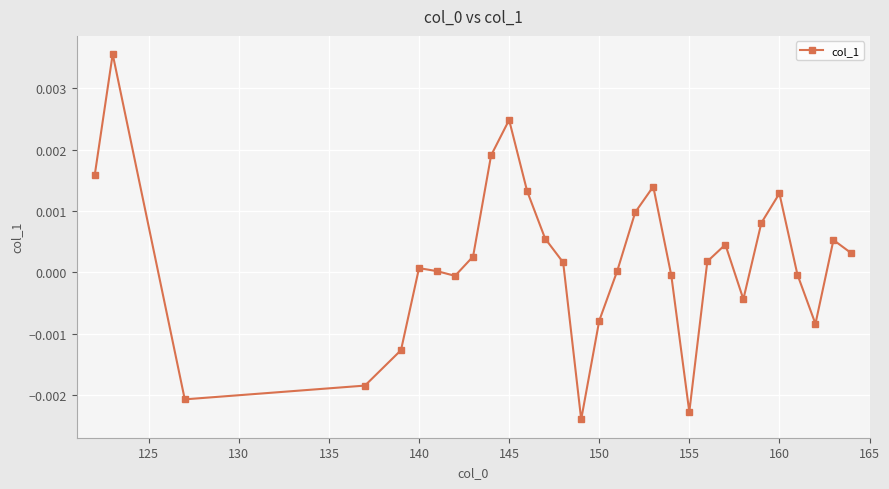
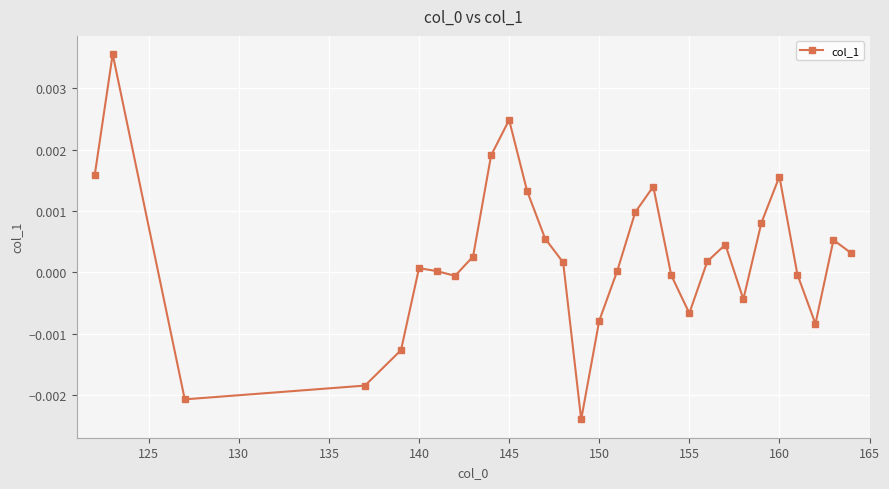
  {
    "140": 0.0001,
    "145": 0.0025,
    "150": -0.0008,
-   "155": -0.0023,
-   "160": 0.0013
+   "155": -0.0007,
+   "160": 0.0016
  }
